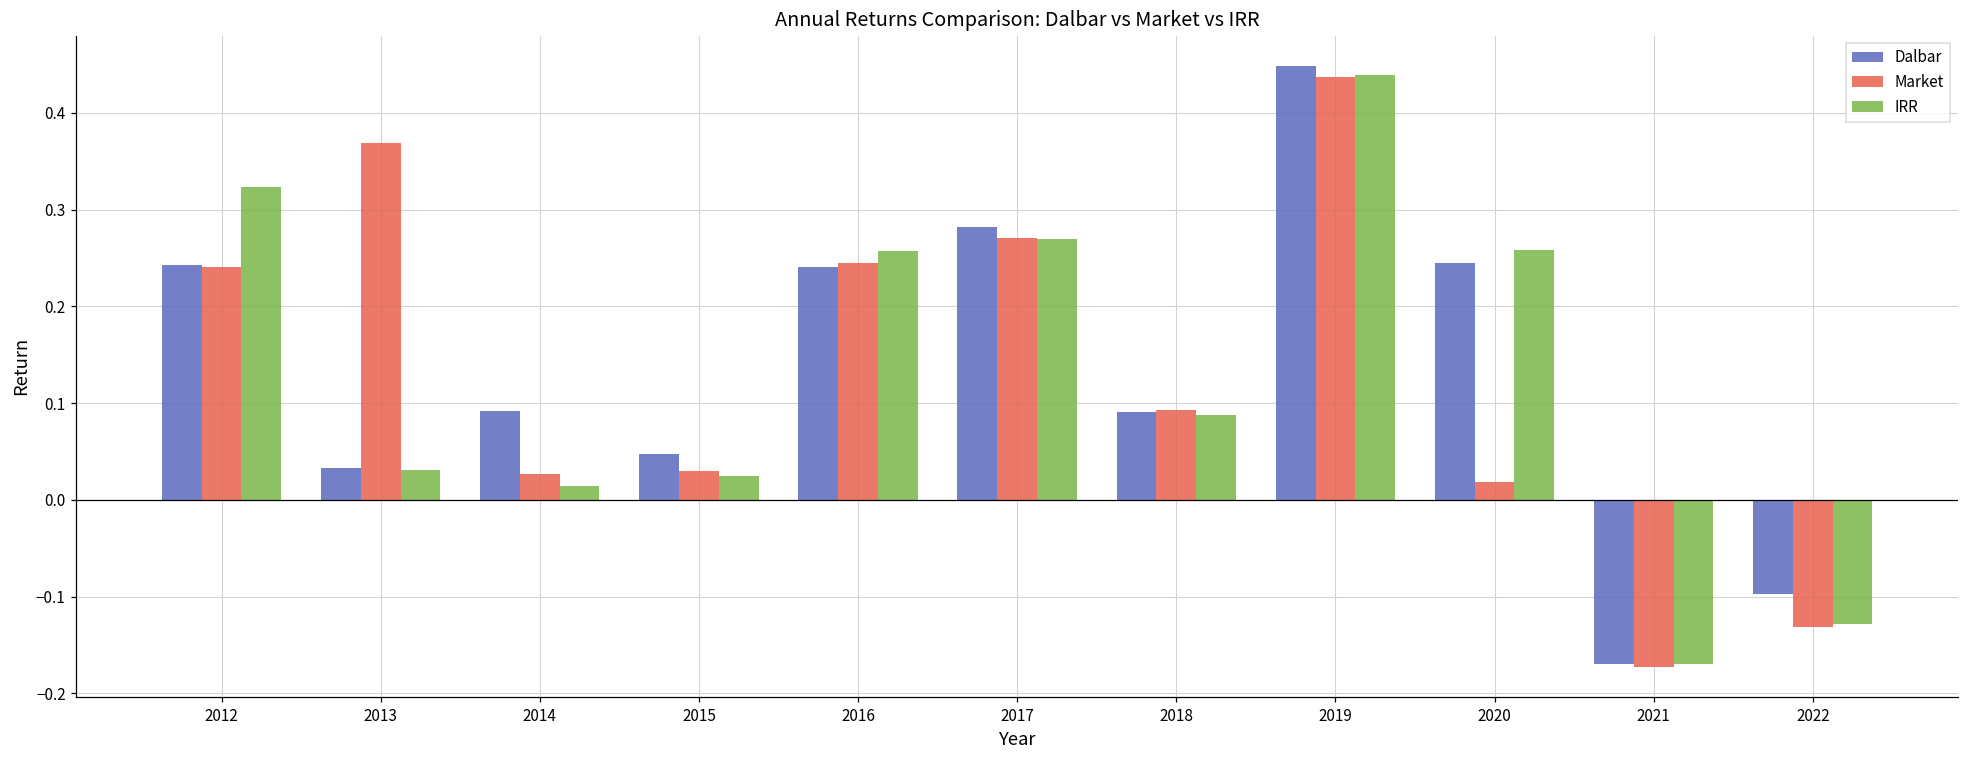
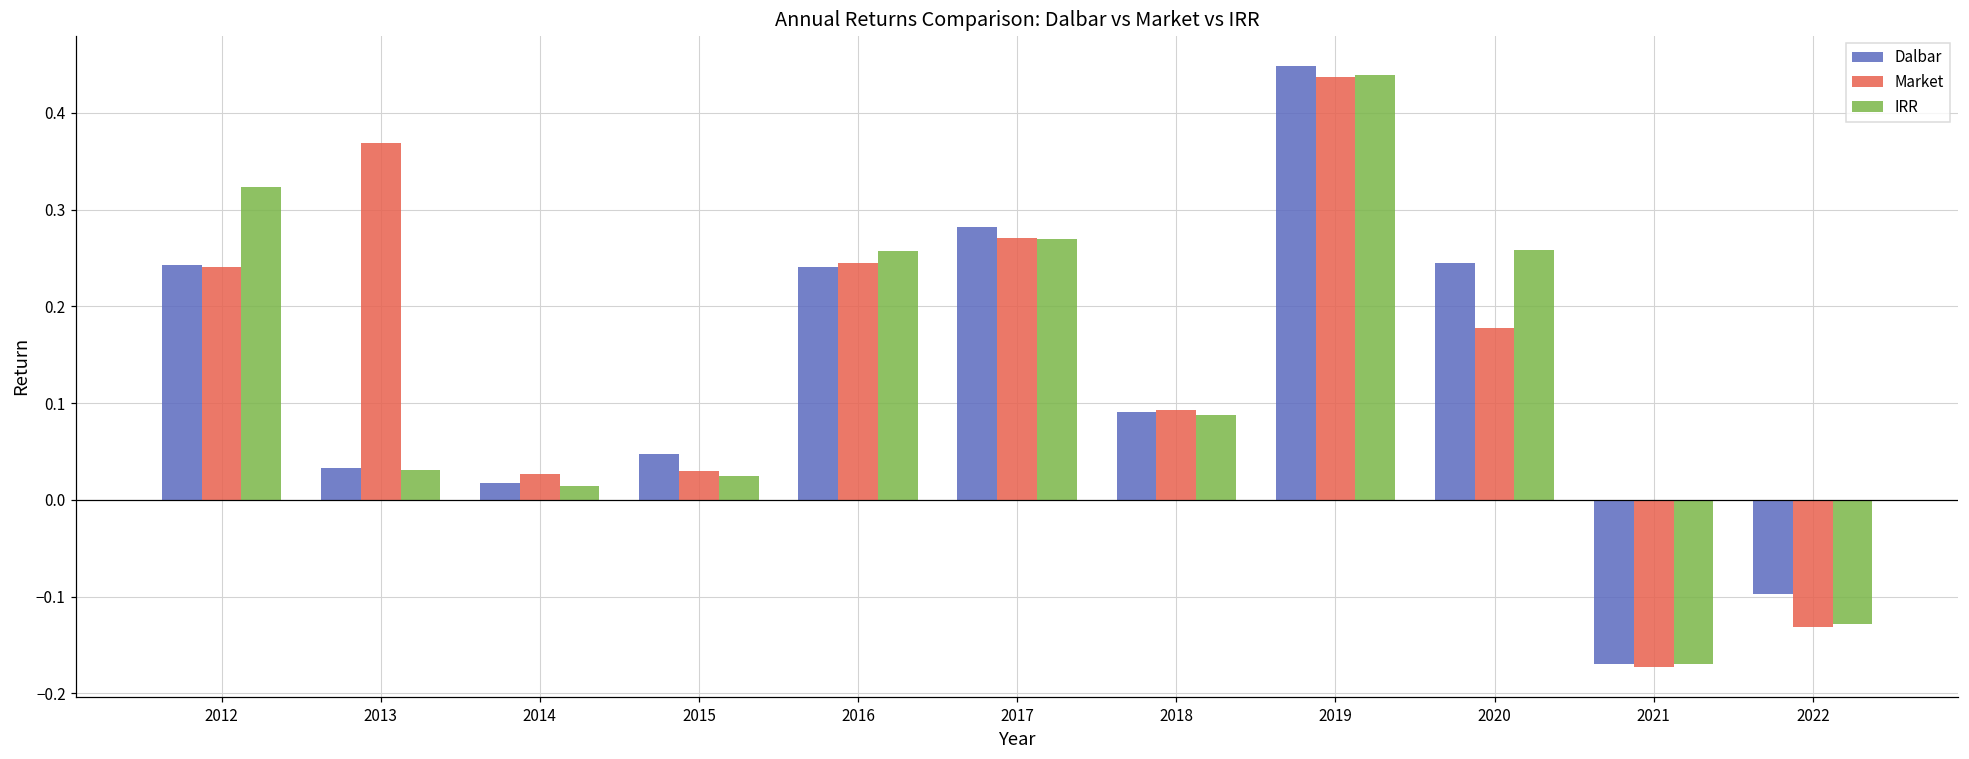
  {
    "Dalbar": {
      "2012": 0.24,
      "2013": 0.03,
-     "2014": 0.09,
+     "2014": 0.02,
      "2015": 0.05,
      "2016": 0.24,
      "2017": 0.28,
      "2018": 0.09,
      "2019": 0.45,
      "2020": 0.25,
      "2021": -0.17,
      "2022": -0.10
    },
    "Market": {
      "2012": 0.24,
      "2013": 0.37,
      "2014": 0.03,
      "2015": 0.03,
      "2016": 0.24,
      "2017": 0.27,
      "2018": 0.09,
      "2019": 0.44,
-     "2020": 0.02,
+     "2020": 0.18,
      "2021": -0.17,
      "2022": -0.13
    },
    "IRR": {
      "2012": 0.32,
      "2013": 0.03,
      "2014": 0.01,
      "2015": 0.02,
      "2016": 0.26,
      "2017": 0.27,
      "2018": 0.09,
      "2019": 0.44,
      "2020": 0.26,
      "2021": -0.17,
      "2022": -0.13
    }
  }
